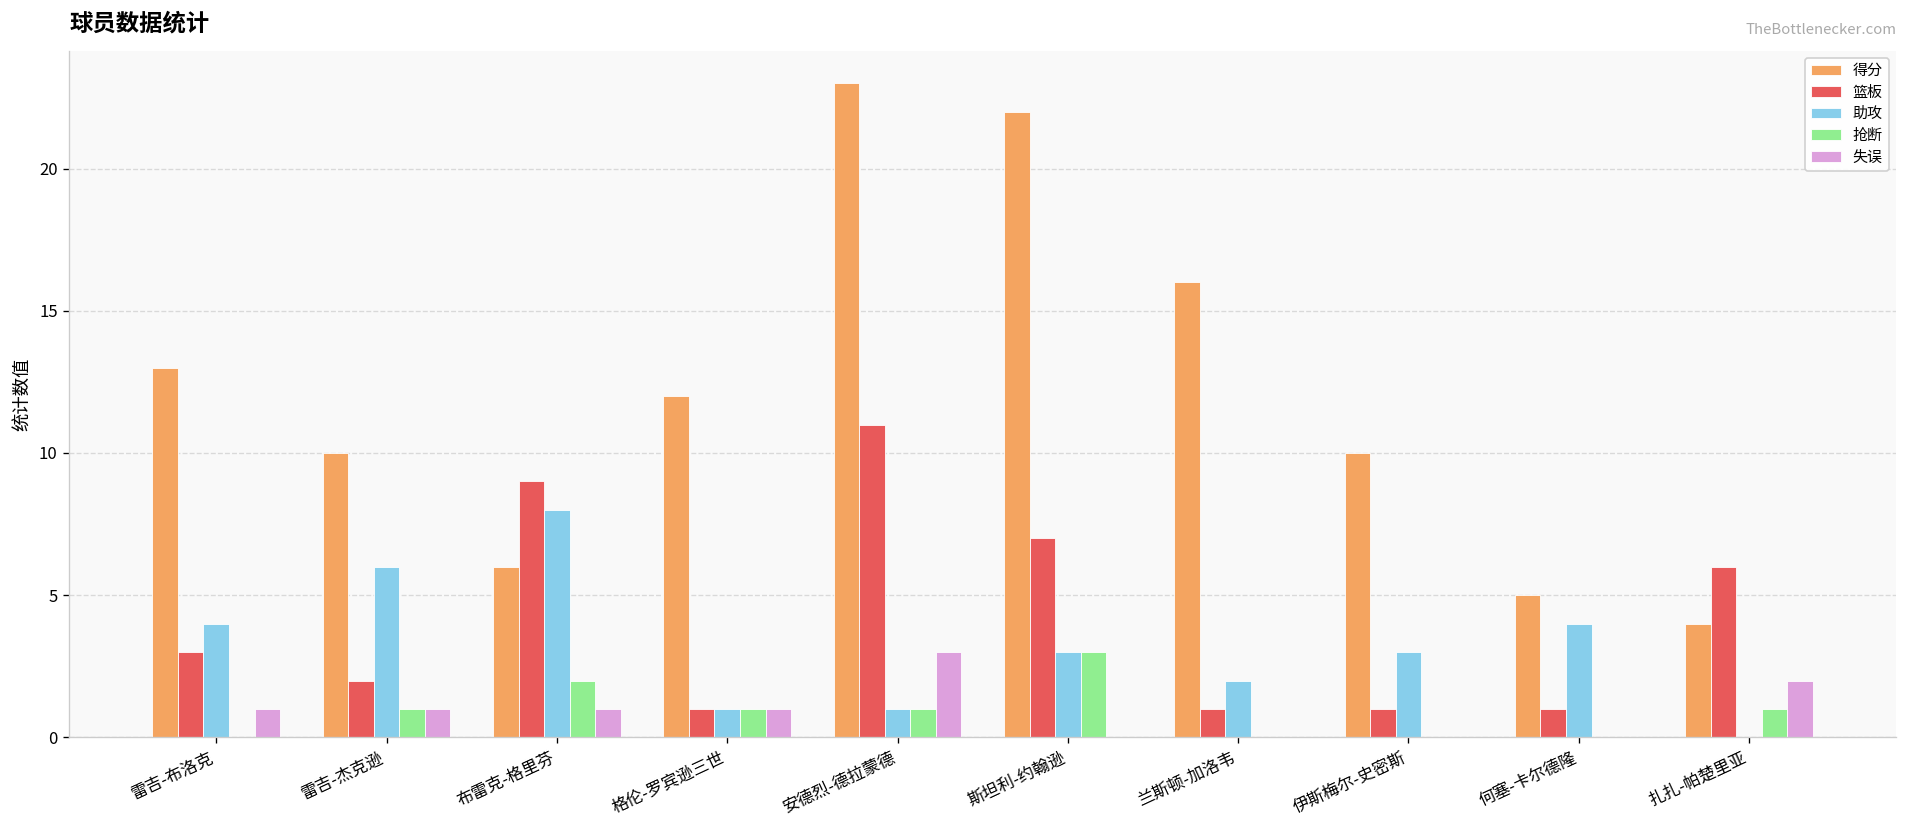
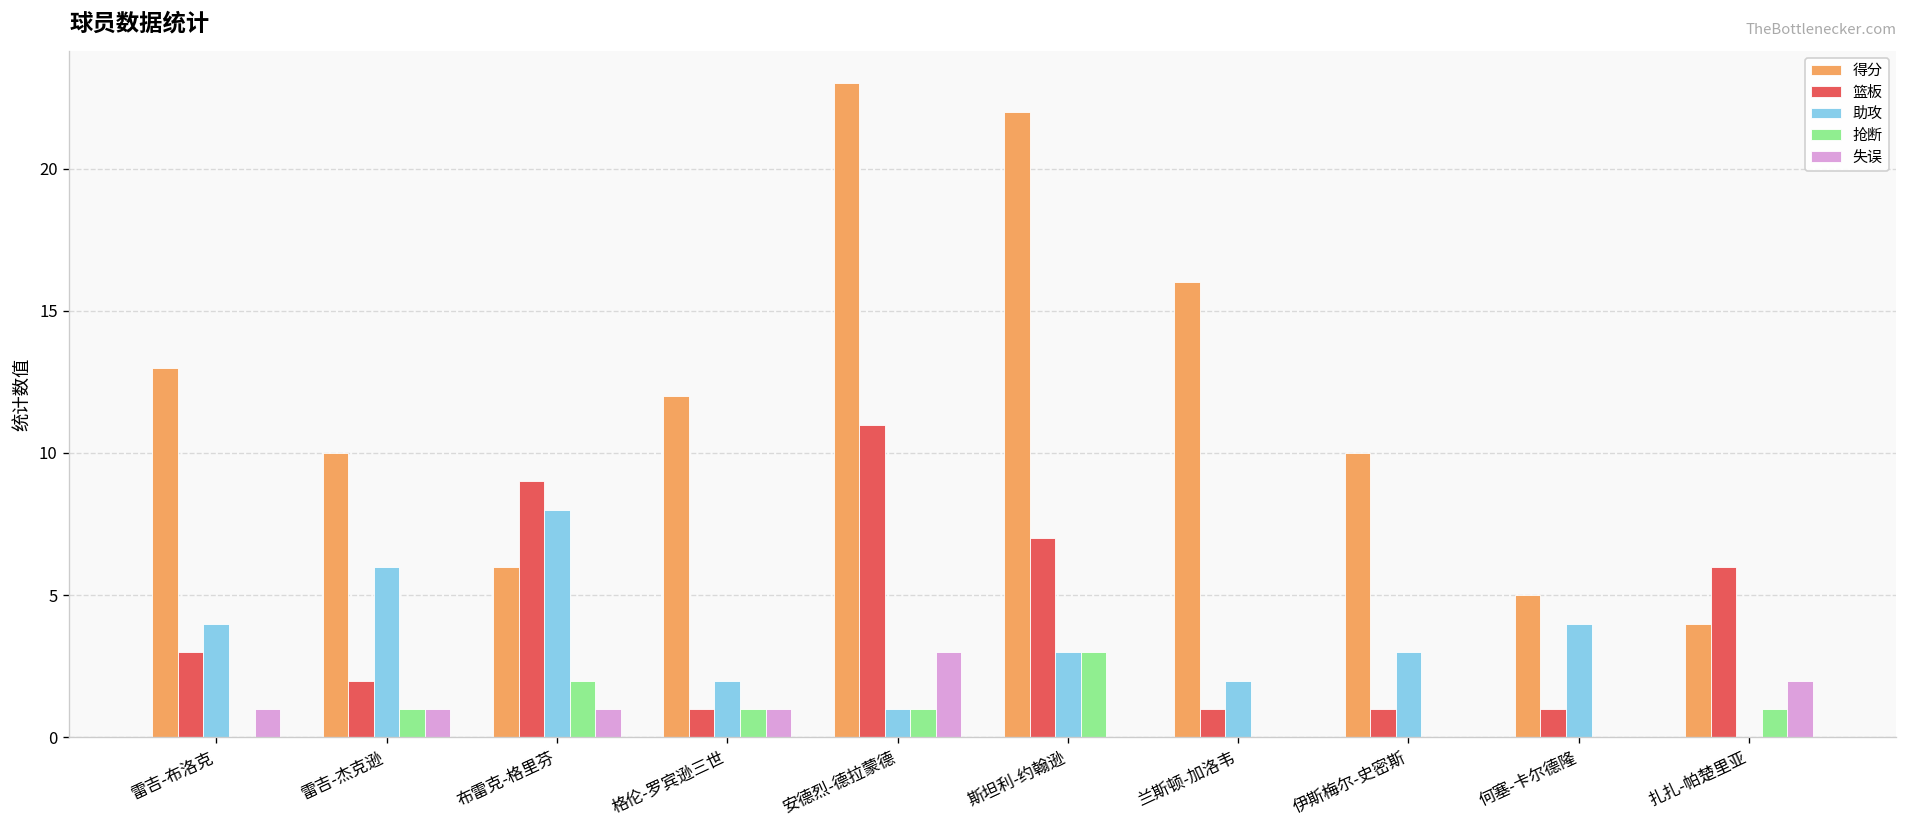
  {
    "得分": {
      "雷吉-布洛克": 13,
      "雷吉-杰克逊": 10,
      "布雷克-格里芬": 6,
      "格伦-罗宾逊三世": 12,
      "安德烈-德拉蒙德": 23,
      "斯坦利-约翰逊": 22,
      "兰斯顿-加洛韦": 16,
      "伊斯梅尔-史密斯": 10,
      "何塞-卡尔德隆": 5,
      "扎扎-帕楚里亚": 4
    },
    "篮板": {
      "雷吉-布洛克": 3,
      "雷吉-杰克逊": 2,
      "布雷克-格里芬": 9,
      "格伦-罗宾逊三世": 1,
      "安德烈-德拉蒙德": 11,
      "斯坦利-约翰逊": 7,
      "兰斯顿-加洛韦": 1,
      "伊斯梅尔-史密斯": 1,
      "何塞-卡尔德隆": 1,
      "扎扎-帕楚里亚": 6
    },
    "助攻": {
      "雷吉-布洛克": 4,
      "雷吉-杰克逊": 6,
      "布雷克-格里芬": 8,
-     "格伦-罗宾逊三世": 1,
+     "格伦-罗宾逊三世": 2,
      "安德烈-德拉蒙德": 1,
      "斯坦利-约翰逊": 3,
      "兰斯顿-加洛韦": 2,
      "伊斯梅尔-史密斯": 3,
      "何塞-卡尔德隆": 4,
      "扎扎-帕楚里亚": 0
    },
    "抢断": {
      "雷吉-布洛克": 0,
      "雷吉-杰克逊": 1,
      "布雷克-格里芬": 2,
      "格伦-罗宾逊三世": 1,
      "安德烈-德拉蒙德": 1,
      "斯坦利-约翰逊": 3,
      "兰斯顿-加洛韦": 0,
      "伊斯梅尔-史密斯": 0,
      "何塞-卡尔德隆": 0,
      "扎扎-帕楚里亚": 1
    },
    "失误": {
      "雷吉-布洛克": 1,
      "雷吉-杰克逊": 1,
      "布雷克-格里芬": 1,
      "格伦-罗宾逊三世": 1,
      "安德烈-德拉蒙德": 3,
      "斯坦利-约翰逊": 0,
      "兰斯顿-加洛韦": 0,
      "伊斯梅尔-史密斯": 0,
      "何塞-卡尔德隆": 0,
      "扎扎-帕楚里亚": 2
    }
  }
